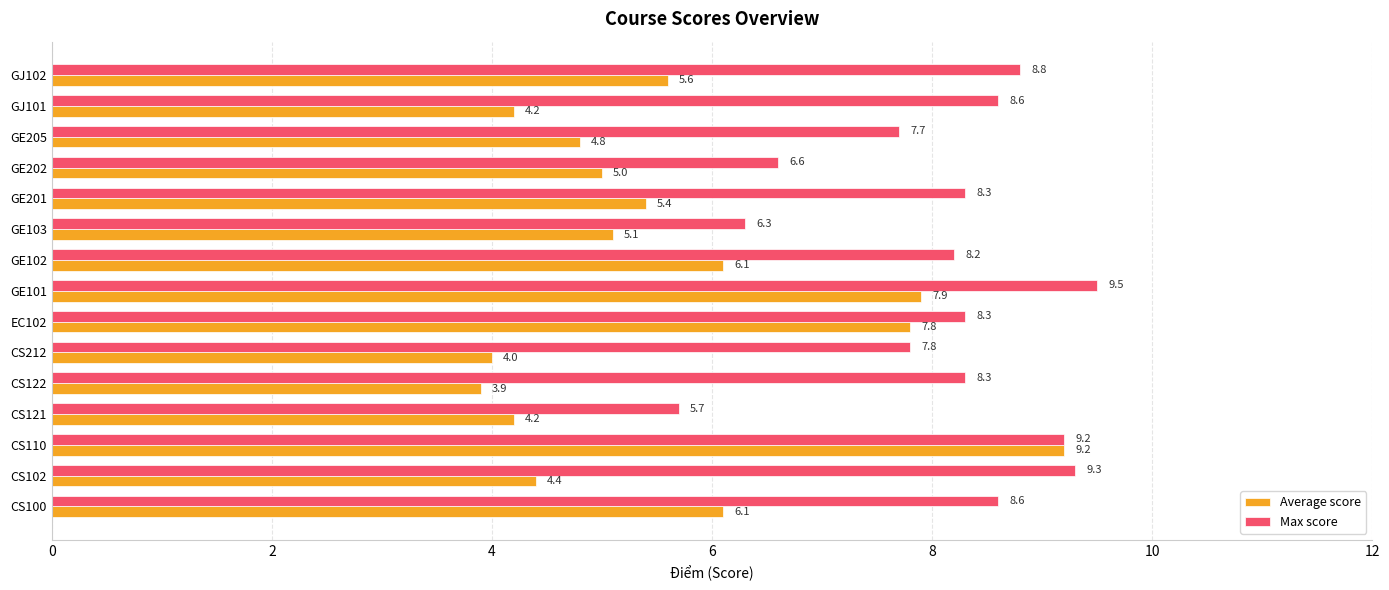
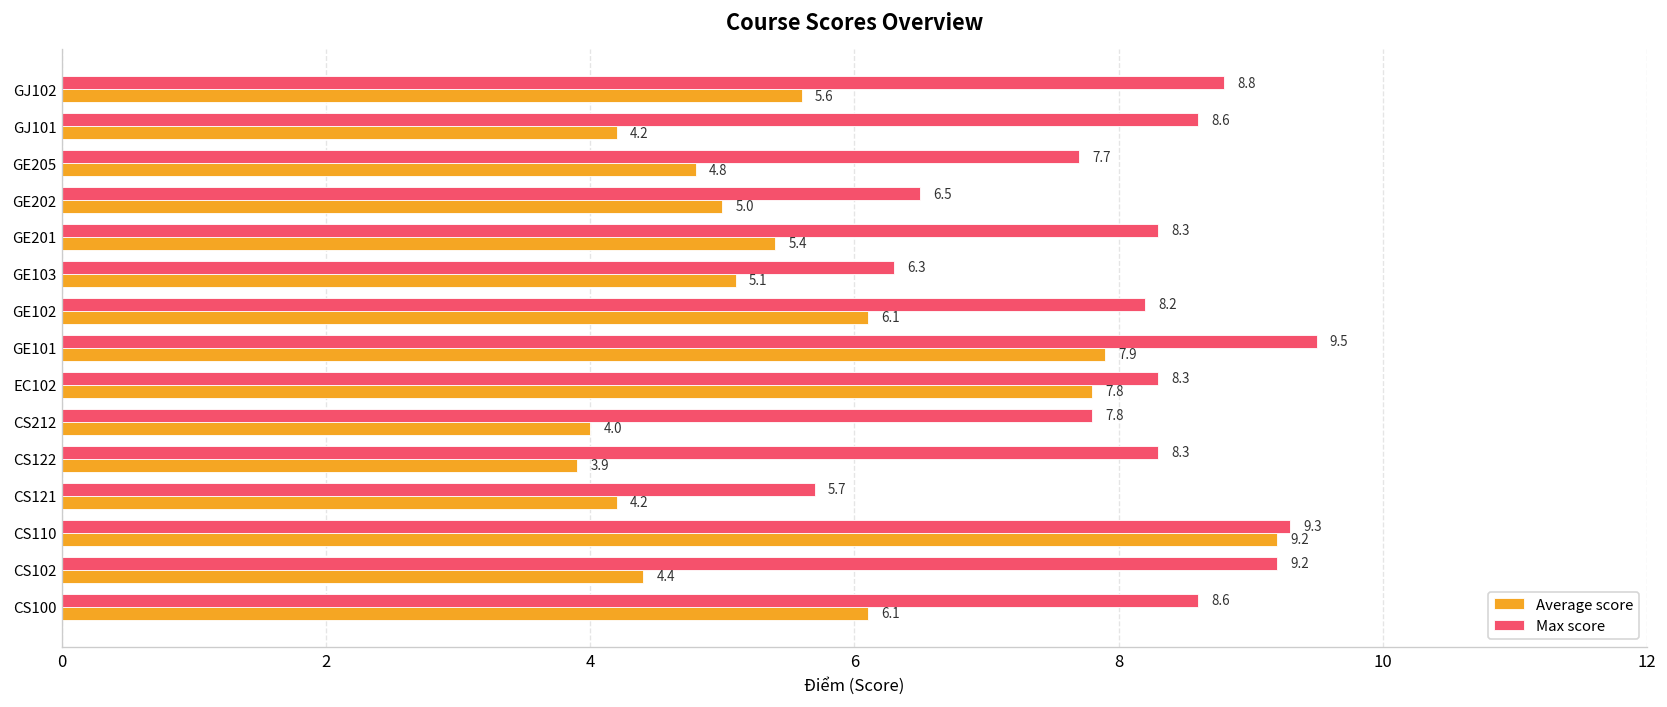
  {
    "Average score": {
      "GJ102": 5.6,
      "GJ101": 4.2,
      "GE205": 4.8,
      "GE202": 5.0,
      "GE201": 5.4,
      "GE103": 5.1,
      "GE102": 6.1,
      "GE101": 7.9,
      "EC102": 7.8,
      "CS212": 4.0,
      "CS122": 3.9,
      "CS121": 4.2,
      "CS110": 9.2,
      "CS102": 4.4,
      "CS100": 6.1
    },
    "Max score": {
      "GJ102": 8.8,
      "GJ101": 8.6,
      "GE205": 7.7,
-     "GE202": 6.6,
+     "GE202": 6.5,
      "GE201": 8.3,
      "GE103": 6.3,
      "GE102": 8.2,
      "GE101": 9.5,
      "EC102": 8.3,
      "CS212": 7.8,
      "CS122": 8.3,
      "CS121": 5.7,
-     "CS110": 9.2,
-     "CS102": 9.3,
+     "CS110": 9.3,
+     "CS102": 9.2,
      "CS100": 8.6
    }
  }
